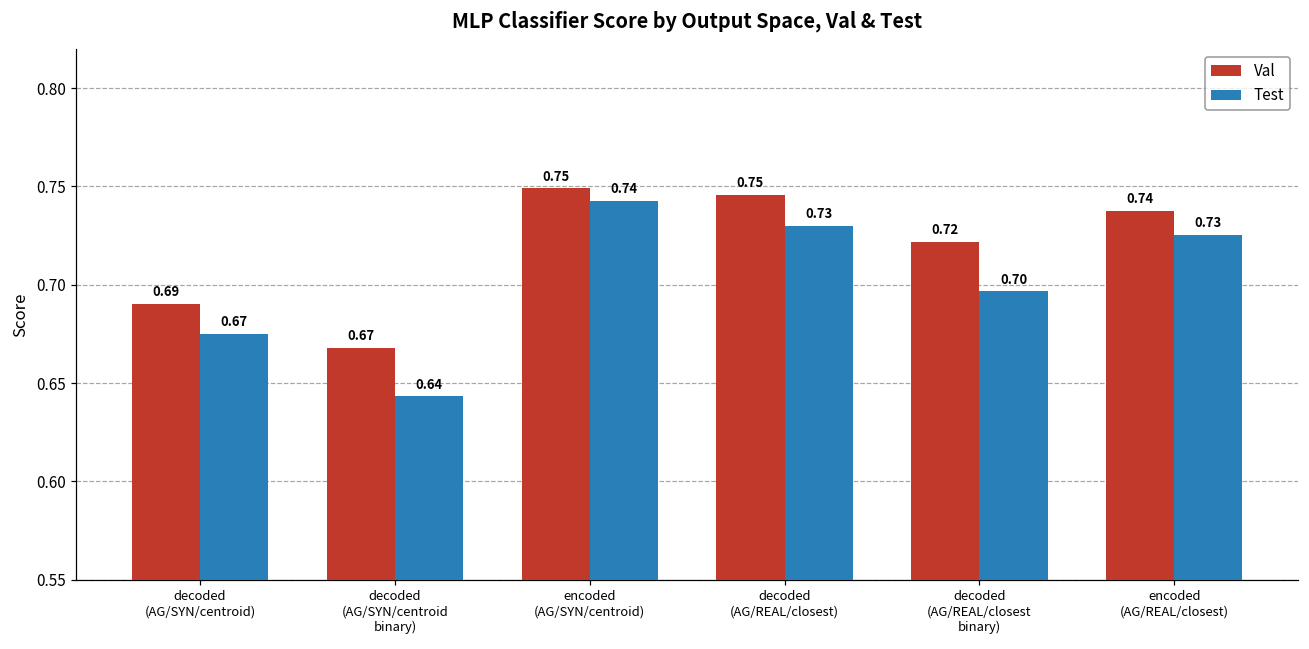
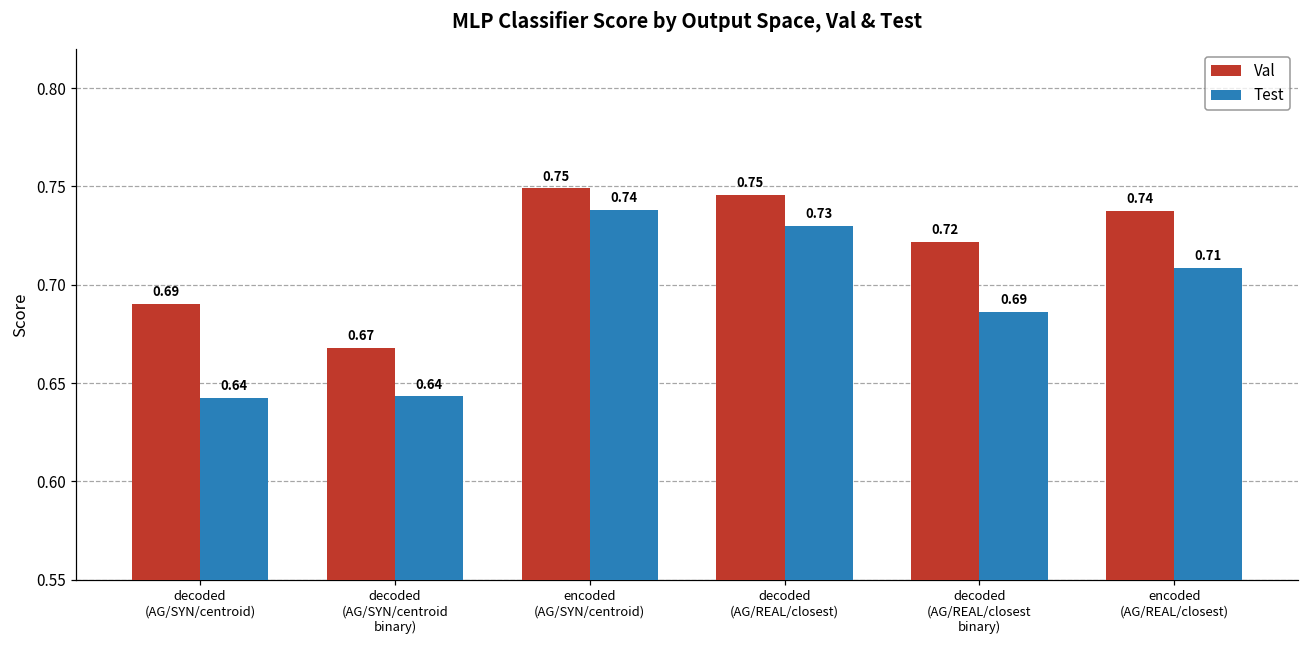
  {
    "Val": {
      "decoded (AG/SYN/centroid)": 0.69,
      "decoded (AG/SYN/centroid binary)": 0.67,
      "encoded (AG/SYN/centroid)": 0.75,
      "decoded (AG/REAL/closest)": 0.75,
      "decoded (AG/REAL/closest binary)": 0.72,
      "encoded (AG/REAL/closest)": 0.74
    },
    "Test": {
-     "decoded (AG/SYN/centroid)": 0.67,
+     "decoded (AG/SYN/centroid)": 0.64,
      "decoded (AG/SYN/centroid binary)": 0.64,
-     "encoded (AG/SYN/centroid)": 0.743,
+     "encoded (AG/SYN/centroid)": 0.738,
      "decoded (AG/REAL/closest)": 0.73,
-     "decoded (AG/REAL/closest binary)": 0.70,
-     "encoded (AG/REAL/closest)": 0.73
+     "decoded (AG/REAL/closest binary)": 0.69,
+     "encoded (AG/REAL/closest)": 0.71
    }
  }
